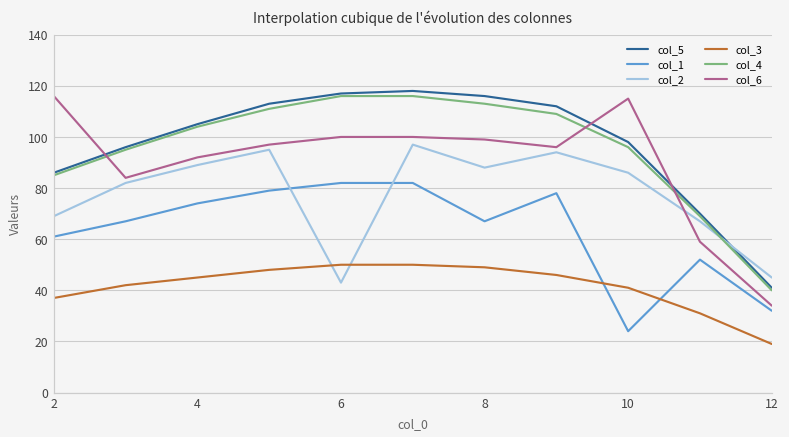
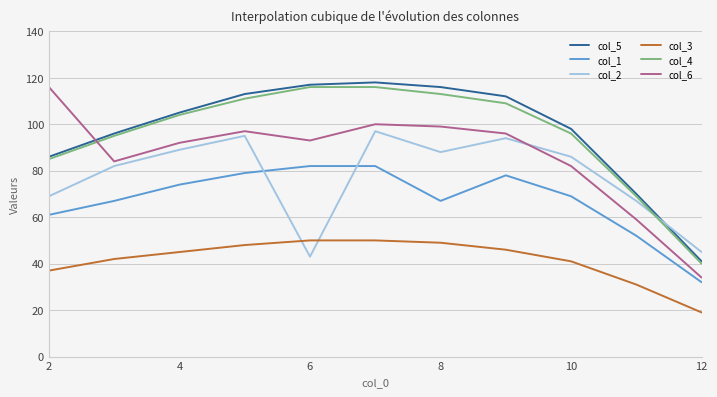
  {
    "col_5": {
      "8": 116,
      "10": 98
    },
    "col_1": {
      "2": 61,
      "4": 74,
      "6": 82,
      "8": 67,
-     "10": 24,
+     "10": 69,
      "12": 32
    },
    "col_2": {
      "2": 69,
      "4": 89,
      "6": 43,
      "8": 88,
      "10": 86,
      "12": 45
    },
    "col_3": {
      "2": 37,
      "4": 45,
      "6": 50,
      "8": 49,
      "10": 41,
      "12": 19
    },
    "col_4": {
      "8": 113,
      "10": 96
    },
    "col_6": {
      "2": 116,
      "4": 92,
-     "6": 100,
+     "6": 93,
      "8": 99,
-     "10": 115,
+     "10": 82,
      "12": 34
    }
  }
